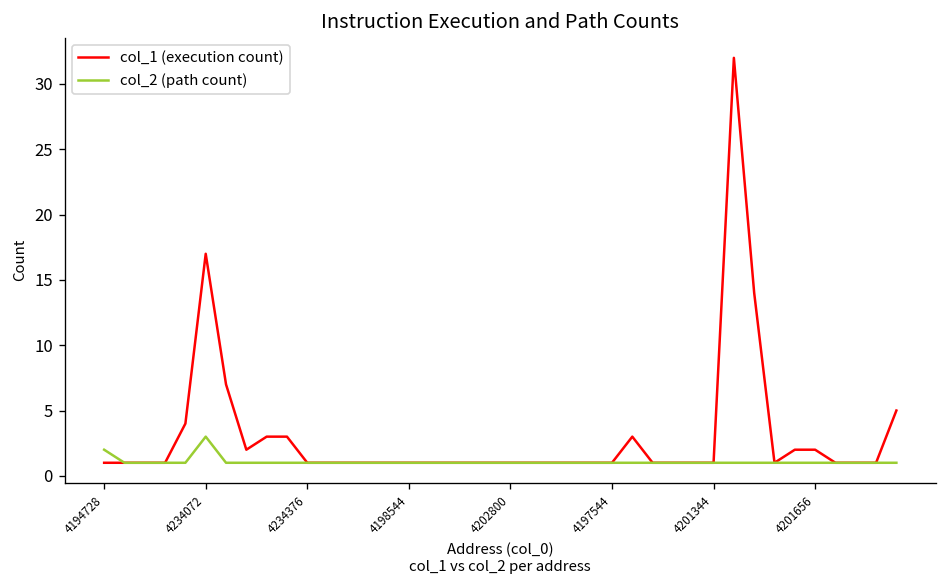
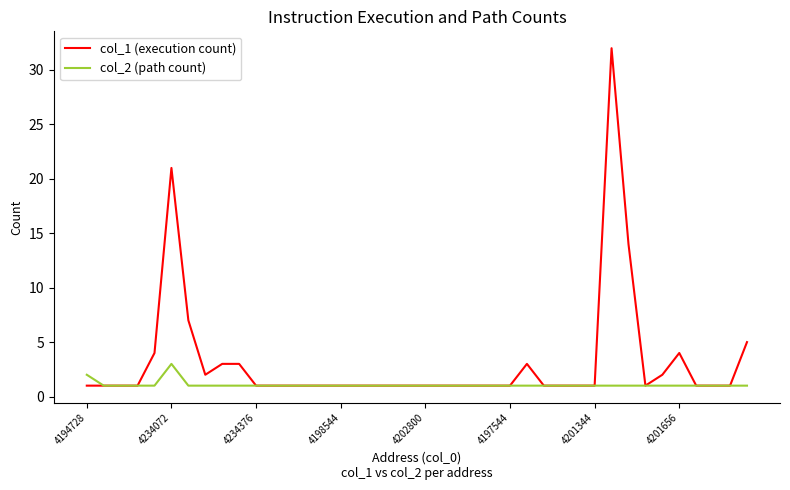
  {
    "col_1 (execution count)": {
      "4194728": 1,
-     "4234072": 17,
-     "4201656": 2
+     "4234072": 21,
+     "4201656": 4
    },
    "col_2 (path count)": {
      "4194728": 2,
      "4234072": 3,
      "4201656": 1
    }
  }
